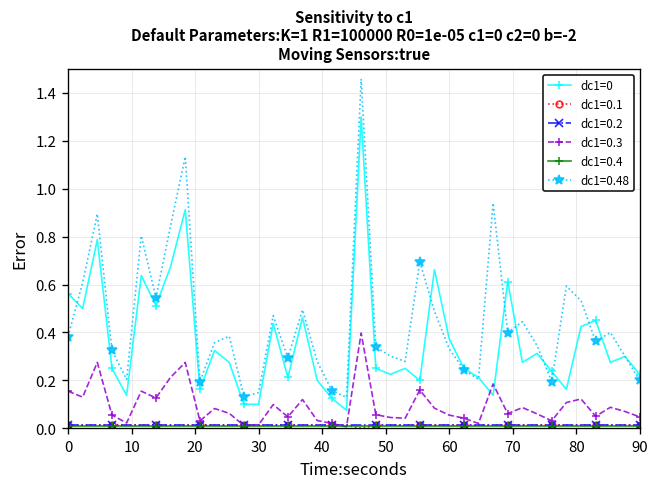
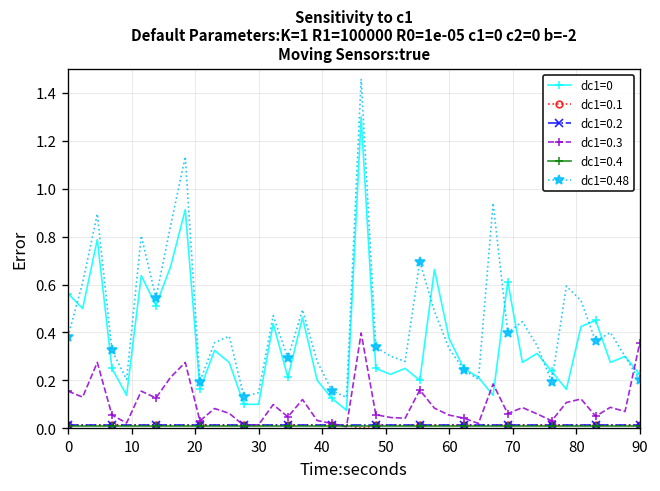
  {
    "dc1=0": {
      "0": 0.56,
      "30": 0.10,
      "60": 0.38,
      "90": 0.22
    },
    "dc1=0.3": {
      "0": 0.16,
      "60": 0.06,
-     "90": 0.05
+     "90": 0.36
    },
    "dc1=0.48": {
      "0": 0.38,
      "30": 0.15,
      "60": 0.33,
      "90": 0.20
    }
  }
